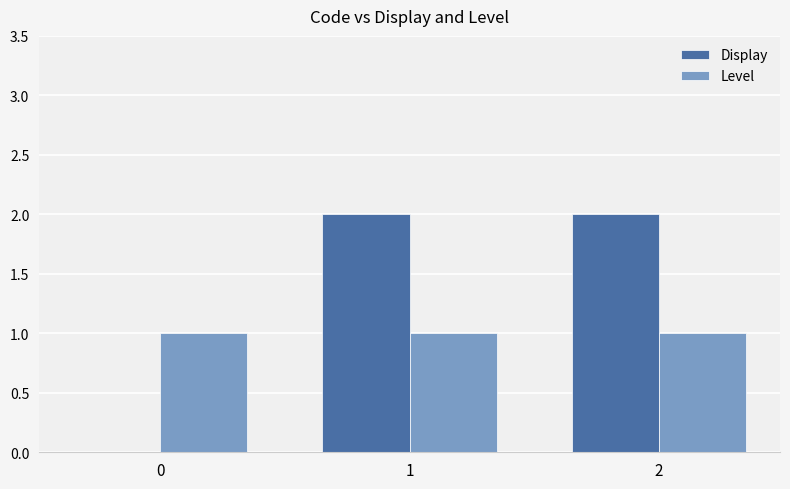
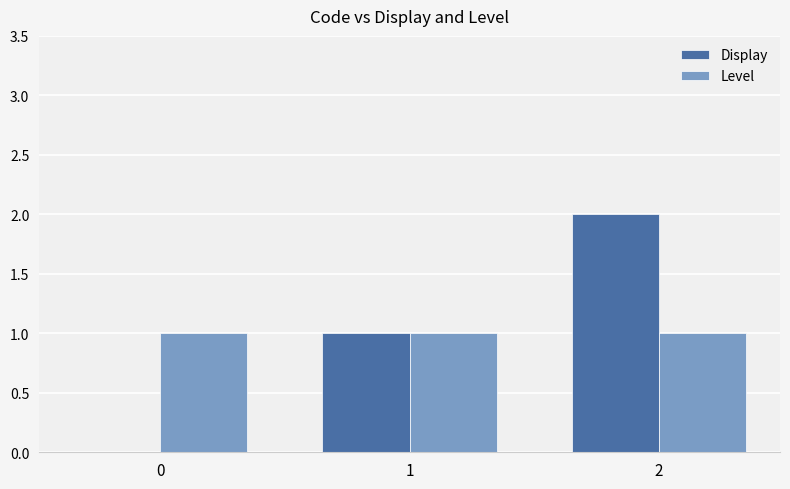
  {
    "Display": {
      "0": 0,
-     "1": 2,
+     "1": 1,
      "2": 2
    },
    "Level": {
      "0": 1,
      "1": 1,
      "2": 1
    }
  }
